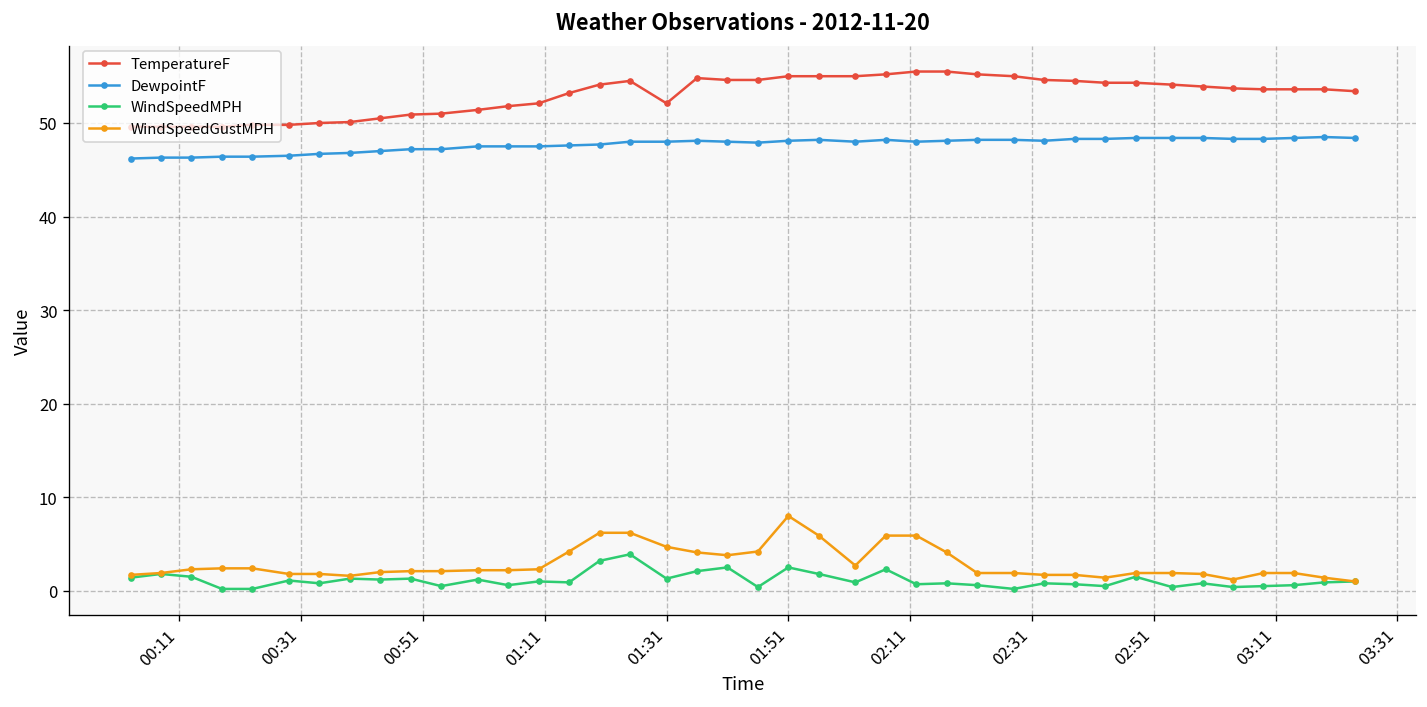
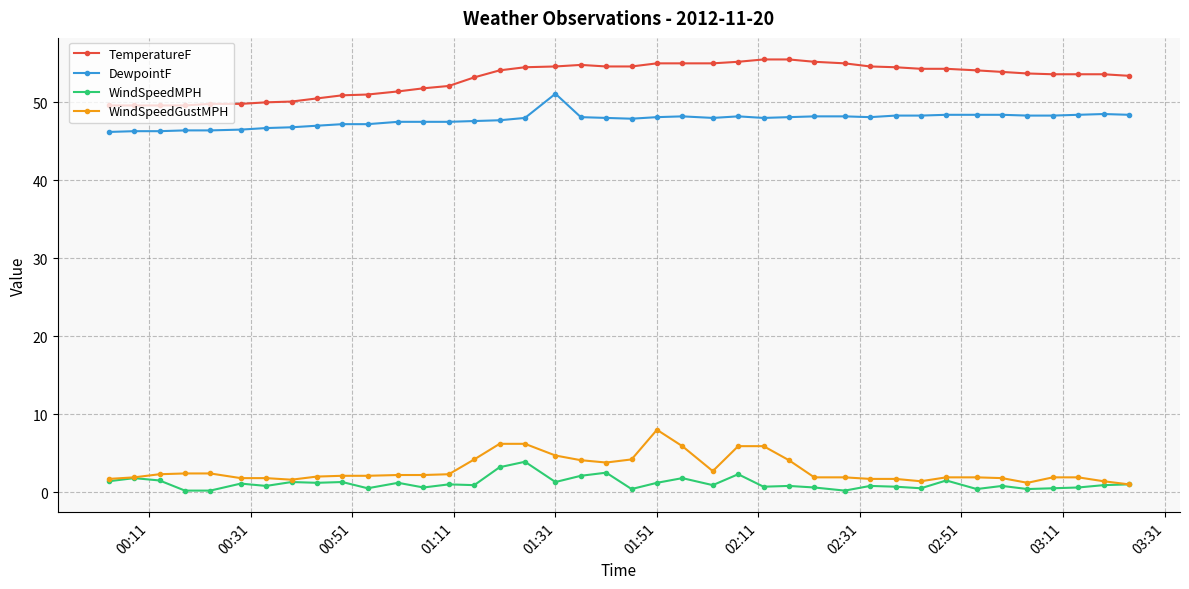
  {
    "TemperatureF": {
-     "01:31": 52,
+     "01:31": 55,
      "01:51": 55
    },
    "DewpointF": {
-     "01:31": 48,
+     "01:31": 51,
      "01:51": 48
    },
    "WindSpeedMPH": {
      "01:31": 1,
-     "01:51": 3
+     "01:51": 1
    },
    "WindSpeedGustMPH": {
      "01:31": 5,
      "01:51": 8
    }
  }
